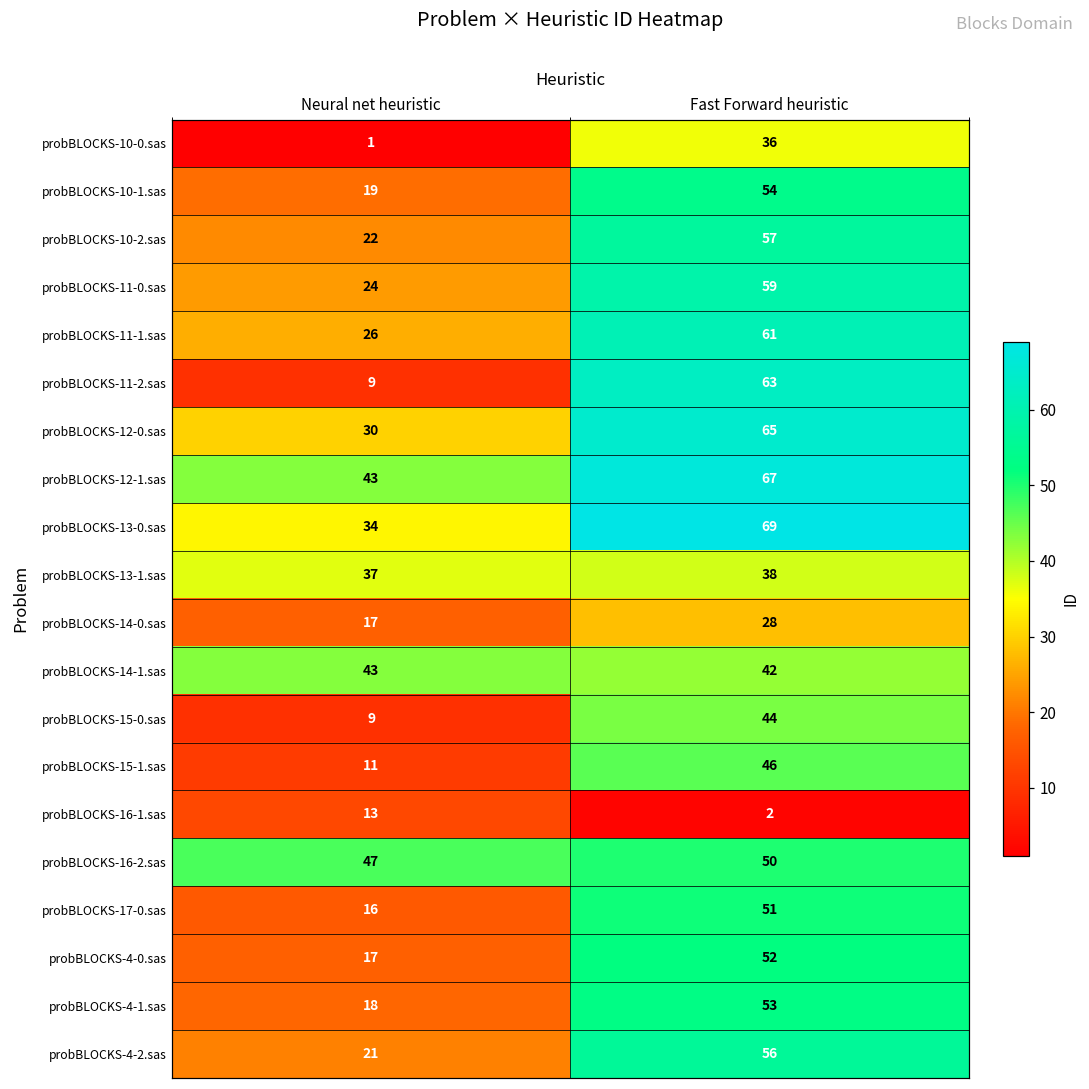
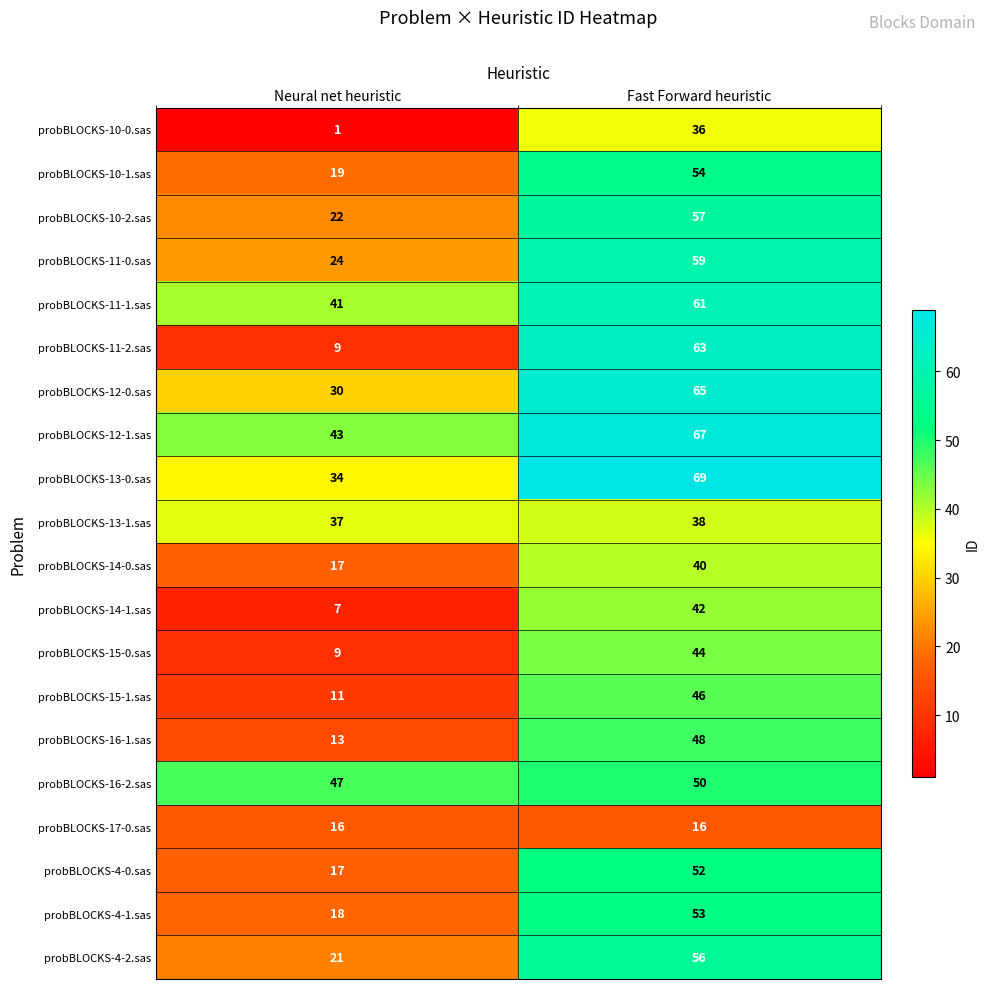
  {
    "probBLOCKS-10-0.sas": {
      "Neural net heuristic": 1,
      "Fast Forward heuristic": 36
    },
    "probBLOCKS-10-1.sas": {
      "Neural net heuristic": 19,
      "Fast Forward heuristic": 54
    },
    "probBLOCKS-10-2.sas": {
      "Neural net heuristic": 22,
      "Fast Forward heuristic": 57
    },
    "probBLOCKS-11-0.sas": {
      "Neural net heuristic": 24,
      "Fast Forward heuristic": 59
    },
    "probBLOCKS-11-1.sas": {
-     "Neural net heuristic": 26,
+     "Neural net heuristic": 41,
      "Fast Forward heuristic": 61
    },
    "probBLOCKS-11-2.sas": {
      "Neural net heuristic": 9,
      "Fast Forward heuristic": 63
    },
    "probBLOCKS-12-0.sas": {
      "Neural net heuristic": 30,
      "Fast Forward heuristic": 65
    },
    "probBLOCKS-12-1.sas": {
      "Neural net heuristic": 43,
      "Fast Forward heuristic": 67
    },
    "probBLOCKS-13-0.sas": {
      "Neural net heuristic": 34,
      "Fast Forward heuristic": 69
    },
    "probBLOCKS-13-1.sas": {
      "Neural net heuristic": 37,
      "Fast Forward heuristic": 38
    },
    "probBLOCKS-14-0.sas": {
      "Neural net heuristic": 17,
-     "Fast Forward heuristic": 28
+     "Fast Forward heuristic": 40
    },
    "probBLOCKS-14-1.sas": {
-     "Neural net heuristic": 43,
+     "Neural net heuristic": 7,
      "Fast Forward heuristic": 42
    },
    "probBLOCKS-15-0.sas": {
      "Neural net heuristic": 9,
      "Fast Forward heuristic": 44
    },
    "probBLOCKS-15-1.sas": {
      "Neural net heuristic": 11,
      "Fast Forward heuristic": 46
    },
    "probBLOCKS-16-1.sas": {
      "Neural net heuristic": 13,
-     "Fast Forward heuristic": 2
+     "Fast Forward heuristic": 48
    },
    "probBLOCKS-16-2.sas": {
      "Neural net heuristic": 47,
      "Fast Forward heuristic": 50
    },
    "probBLOCKS-17-0.sas": {
      "Neural net heuristic": 16,
-     "Fast Forward heuristic": 51
+     "Fast Forward heuristic": 16
    },
    "probBLOCKS-4-0.sas": {
      "Neural net heuristic": 17,
      "Fast Forward heuristic": 52
    },
    "probBLOCKS-4-1.sas": {
      "Neural net heuristic": 18,
      "Fast Forward heuristic": 53
    },
    "probBLOCKS-4-2.sas": {
      "Neural net heuristic": 21,
      "Fast Forward heuristic": 56
    }
  }
